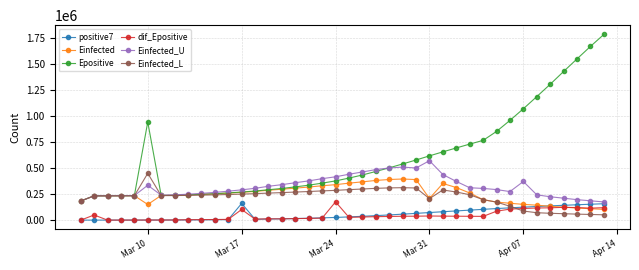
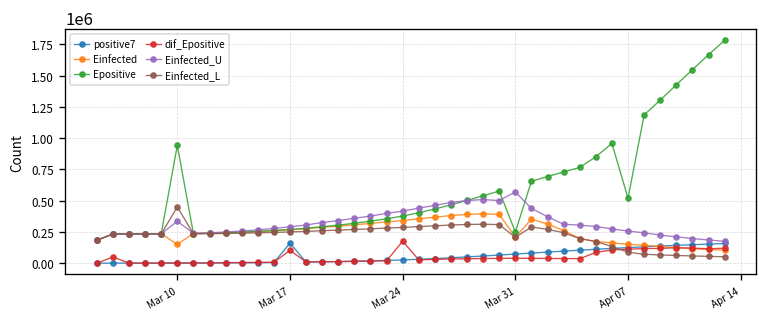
  {
    "positive7": {
      "Mar 17": 160000,
      "Mar 24": 30000,
      "Mar 31": 70000
    },
    "Einfected": {
      "Mar 10": 150000,
      "Mar 24": 340000,
      "Apr 07": 150000
    },
    "Epositive": {
      "Mar 10": 940000,
      "Mar 24": 380000,
-     "Mar 31": 620000,
-     "Apr 07": 1070000
+     "Mar 31": 250000,
+     "Apr 07": 520000
    },
    "dif_Epositive": {
      "Mar 17": 100000,
      "Mar 24": 180000,
      "Mar 31": 40000
    },
    "Einfected_U": {
      "Mar 10": 330000,
      "Mar 24": 420000,
      "Mar 31": 570000,
-     "Apr 07": 370000
+     "Apr 07": 260000
    },
    "Einfected_L": {
      "Mar 10": 450000,
      "Mar 24": 290000
    }
  }
